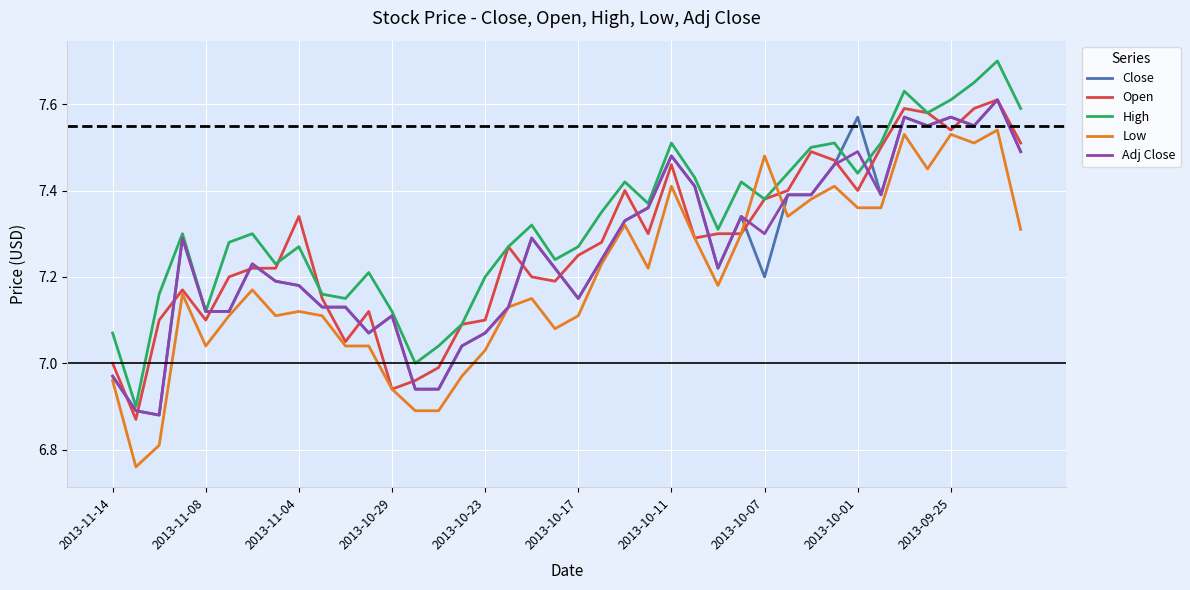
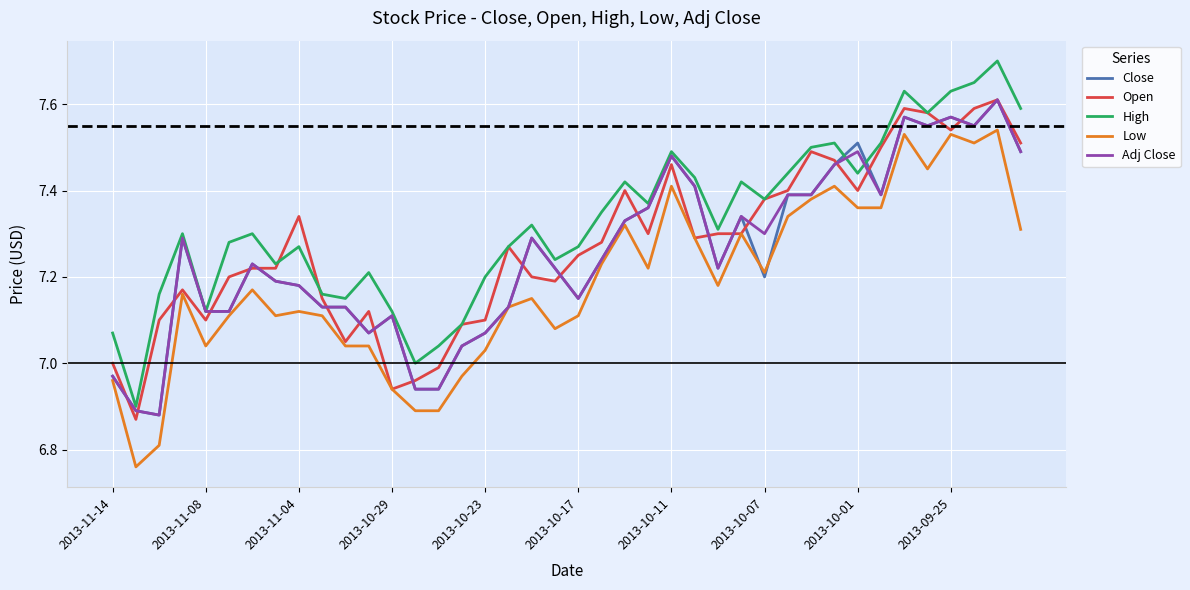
  {
    "Close": {
      "2013-10-07": 7.20,
-     "2013-10-01": 7.57
+     "2013-10-01": 7.51
    },
    "Open": {
      "2013-11-14": 7.00,
      "2013-11-08": 7.10,
      "2013-11-04": 7.34,
      "2013-10-23": 7.10,
      "2013-10-17": 7.25,
      "2013-10-11": 7.46,
      "2013-10-01": 7.40,
      "2013-09-25": 7.54
    },
    "High": {
      "2013-11-14": 7.07,
      "2013-11-04": 7.27,
      "2013-10-29": 7.12,
      "2013-10-23": 7.20,
      "2013-10-17": 7.27,
-     "2013-10-11": 7.51,
+     "2013-10-11": 7.49,
      "2013-10-01": 7.44,
-     "2013-09-25": 7.61
+     "2013-09-25": 7.63
    },
    "Low": {
      "2013-11-14": 6.96,
      "2013-11-08": 7.04,
      "2013-11-04": 7.12,
      "2013-10-23": 7.03,
      "2013-10-17": 7.11,
      "2013-10-11": 7.41,
-     "2013-10-07": 7.48,
+     "2013-10-07": 7.21,
      "2013-10-01": 7.36,
      "2013-09-25": 7.53
    },
    "Adj Close": {
      "2013-10-07": 7.30,
      "2013-10-01": 7.49
    }
  }
